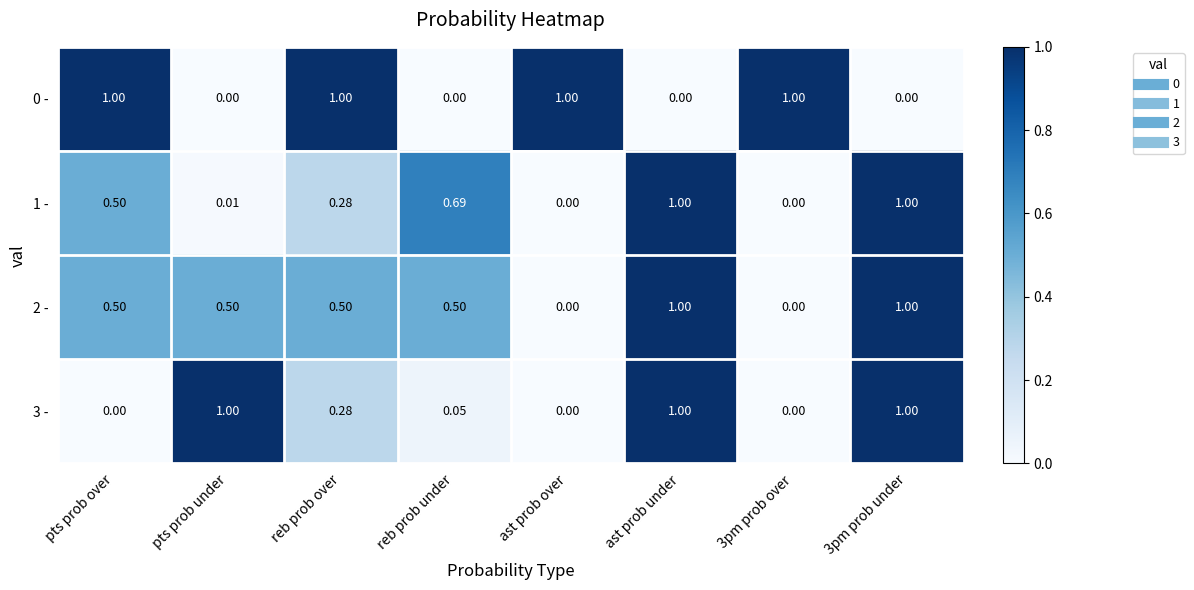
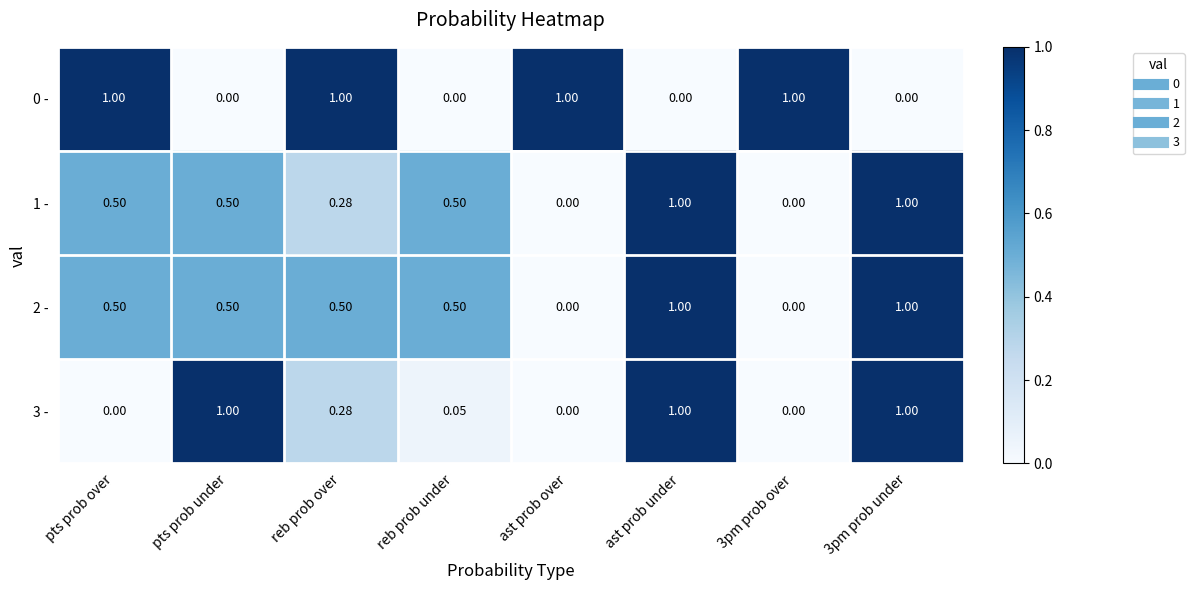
  {
    "0 -": {
      "pts prob over": 1.00,
      "pts prob under": 0.00,
      "reb prob over": 1.00,
      "reb prob under": 0.00,
      "ast prob over": 1.00,
      "ast prob under": 0.00,
      "3pm prob over": 1.00,
      "3pm prob under": 0.00
    },
    "1 -": {
      "pts prob over": 0.50,
-     "pts prob under": 0.01,
+     "pts prob under": 0.50,
      "reb prob over": 0.28,
-     "reb prob under": 0.69,
+     "reb prob under": 0.50,
      "ast prob over": 0.00,
      "ast prob under": 1.00,
      "3pm prob over": 0.00,
      "3pm prob under": 1.00
    },
    "2 -": {
      "pts prob over": 0.50,
      "pts prob under": 0.50,
      "reb prob over": 0.50,
      "reb prob under": 0.50,
      "ast prob over": 0.00,
      "ast prob under": 1.00,
      "3pm prob over": 0.00,
      "3pm prob under": 1.00
    },
    "3 -": {
      "pts prob over": 0.00,
      "pts prob under": 1.00,
      "reb prob over": 0.28,
      "reb prob under": 0.05,
      "ast prob over": 0.00,
      "ast prob under": 1.00,
      "3pm prob over": 0.00,
      "3pm prob under": 1.00
    }
  }
